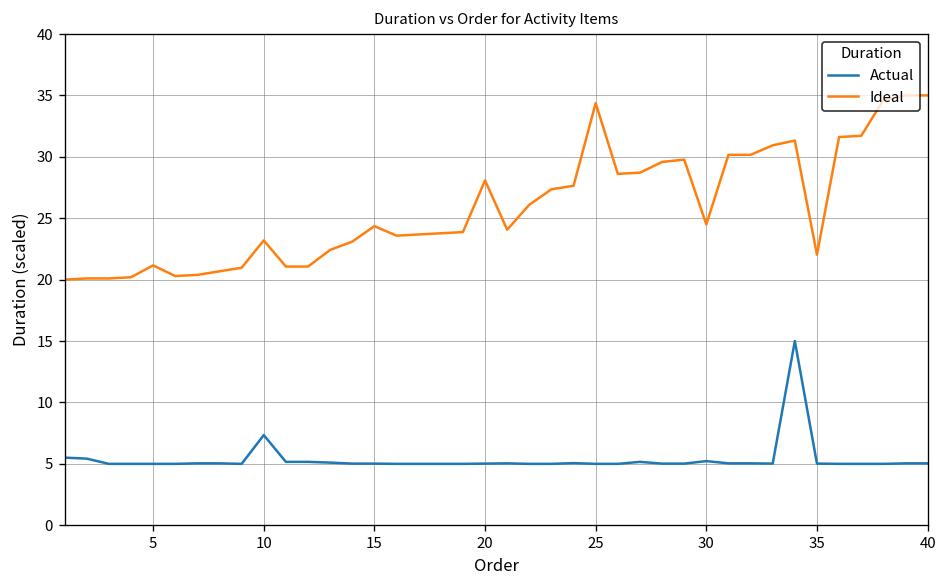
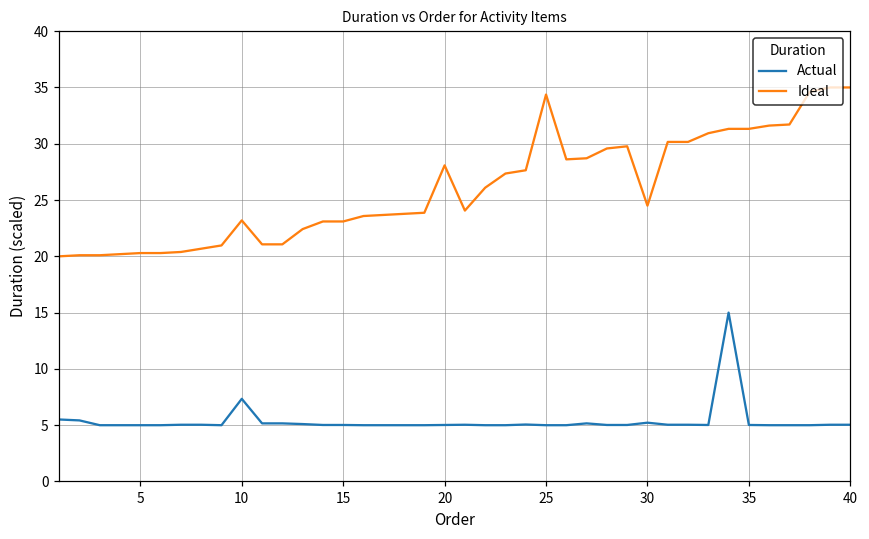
  {
    "Actual": {
      "5": 5.0,
      "10": 7.3,
      "15": 5.0,
      "20": 5.0,
      "25": 5.0,
      "30": 5.2,
      "35": 5.0,
      "40": 5.0
    },
    "Ideal": {
-     "5": 21.2,
+     "5": 20.3,
      "10": 23.2,
-     "15": 24.4,
+     "15": 23.1,
      "20": 28.1,
      "25": 34.4,
      "30": 24.5,
-     "35": 22.0,
+     "35": 31.3,
      "40": 35.0
    }
  }
